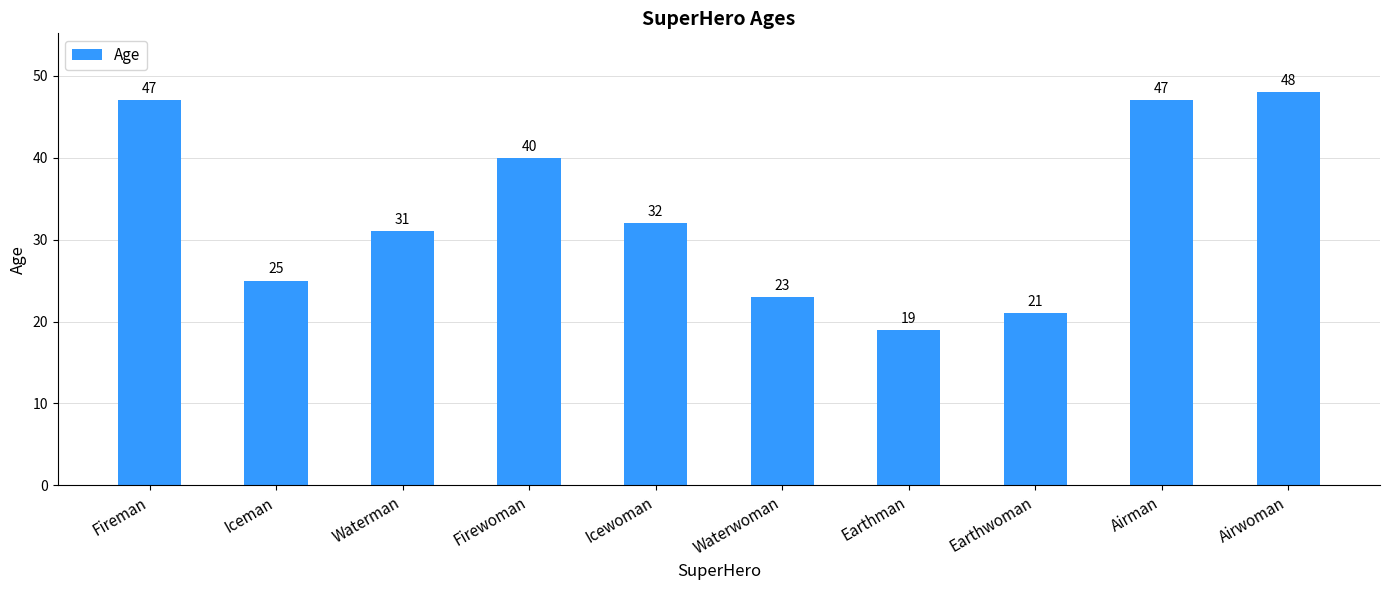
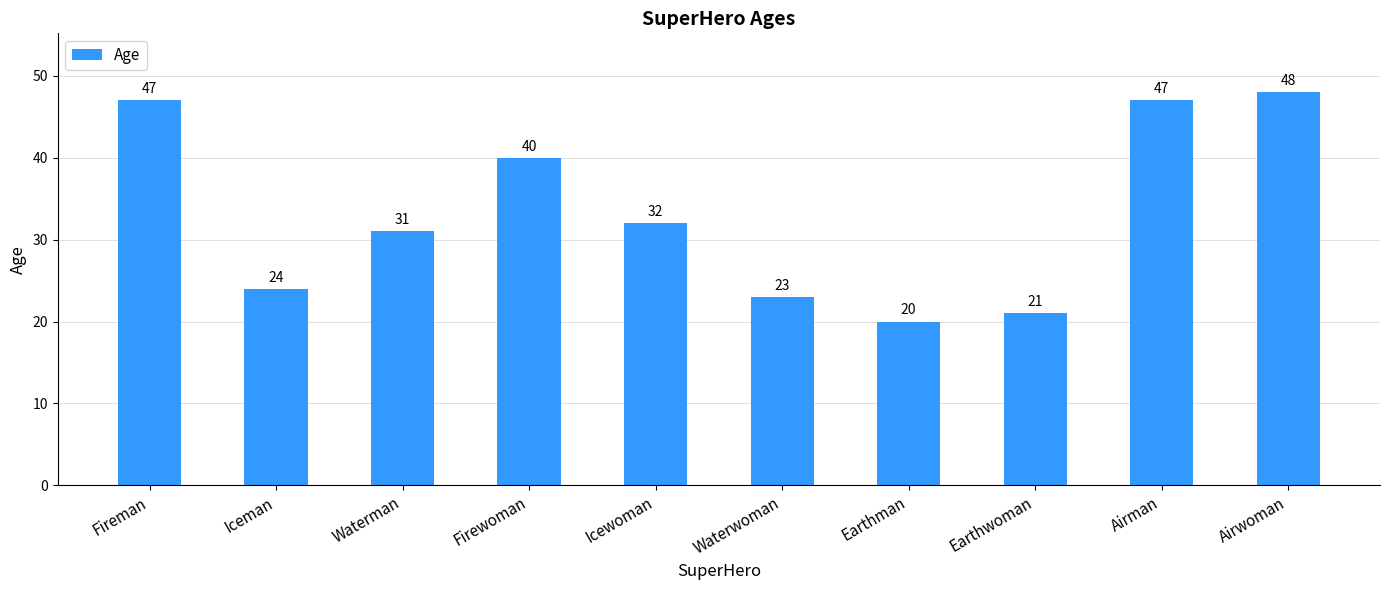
  {
    "Fireman": 47,
-   "Iceman": 25,
+   "Iceman": 24,
    "Waterman": 31,
    "Firewoman": 40,
    "Icewoman": 32,
    "Waterwoman": 23,
-   "Earthman": 19,
+   "Earthman": 20,
    "Earthwoman": 21,
    "Airman": 47,
    "Airwoman": 48
  }
